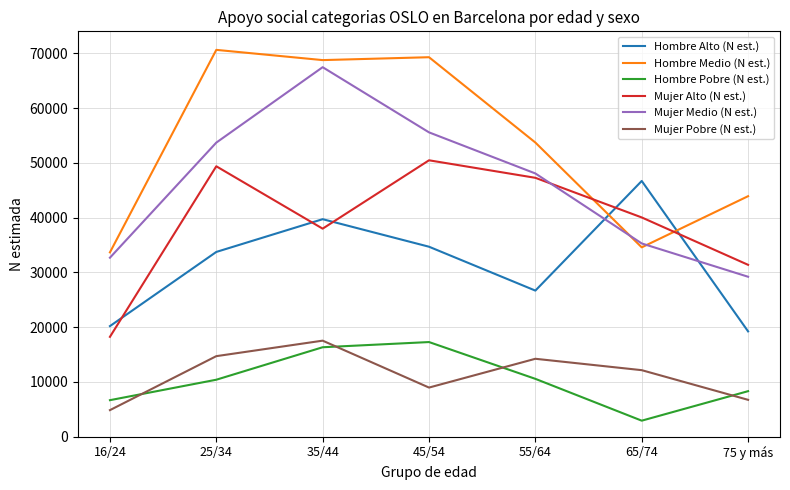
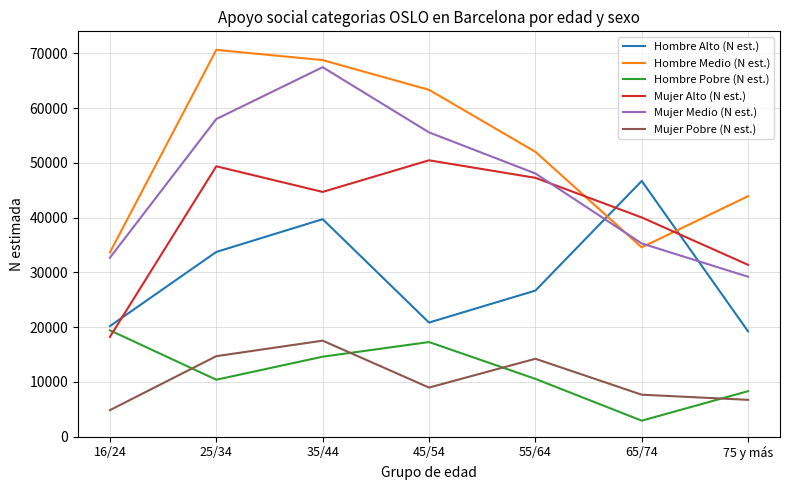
  {
    "Hombre Alto (N est.)": {
      "16/24": 20000,
      "25/34": 34000,
      "35/44": 40000,
-     "45/54": 35000,
+     "45/54": 21000,
      "55/64": 27000,
      "65/74": 47000,
      "75 y más": 19000
    },
    "Hombre Medio (N est.)": {
      "16/24": 34000,
      "25/34": 71000,
      "35/44": 69000,
-     "45/54": 69000,
-     "55/64": 54000,
+     "45/54": 63000,
+     "55/64": 52000,
      "65/74": 35000,
      "75 y más": 44000
    },
    "Hombre Pobre (N est.)": {
-     "16/24": 7000,
+     "16/24": 19000,
      "25/34": 10000,
-     "35/44": 16000,
+     "35/44": 15000,
      "45/54": 17000,
      "55/64": 11000,
      "65/74": 3000,
      "75 y más": 8000
    },
    "Mujer Alto (N est.)": {
      "16/24": 18000,
      "25/34": 49000,
-     "35/44": 38000,
+     "35/44": 45000,
      "45/54": 50000,
      "55/64": 47000,
      "65/74": 40000,
      "75 y más": 31000
    },
    "Mujer Medio (N est.)": {
      "16/24": 33000,
-     "25/34": 54000,
+     "25/34": 58000,
      "35/44": 67000,
      "45/54": 56000,
      "55/64": 48000,
      "65/74": 35000,
      "75 y más": 29000
    },
    "Mujer Pobre (N est.)": {
      "16/24": 5000,
      "25/34": 15000,
      "35/44": 18000,
      "45/54": 9000,
      "55/64": 14000,
-     "65/74": 12000,
+     "65/74": 8000,
      "75 y más": 7000
    }
  }
